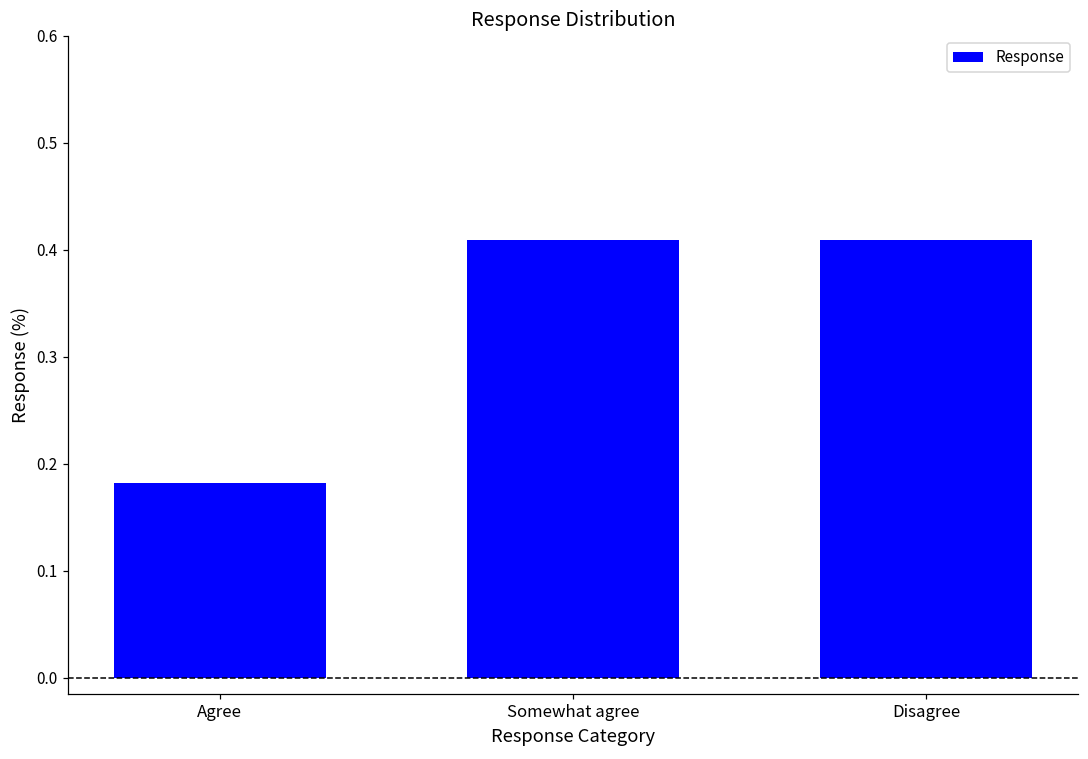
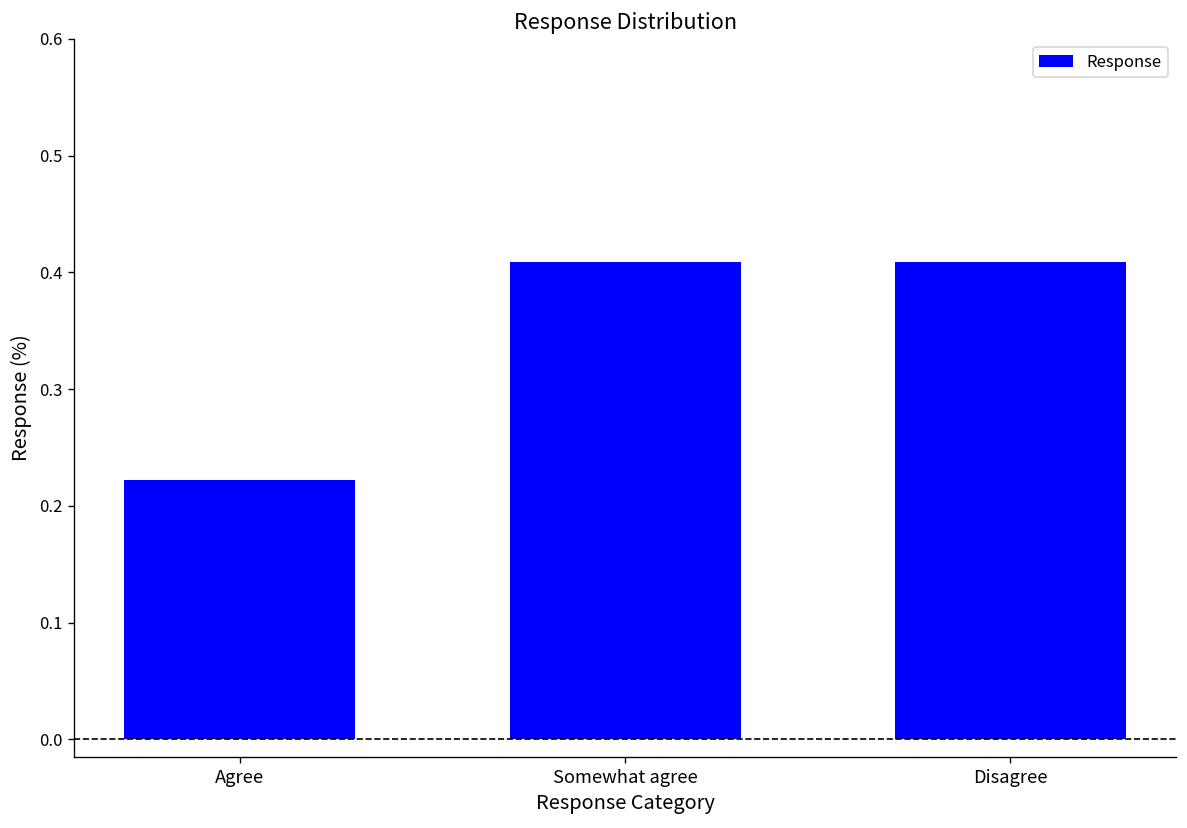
  {
-   "Agree": 0.18,
+   "Agree": 0.22,
    "Somewhat agree": 0.41,
    "Disagree": 0.41
  }
